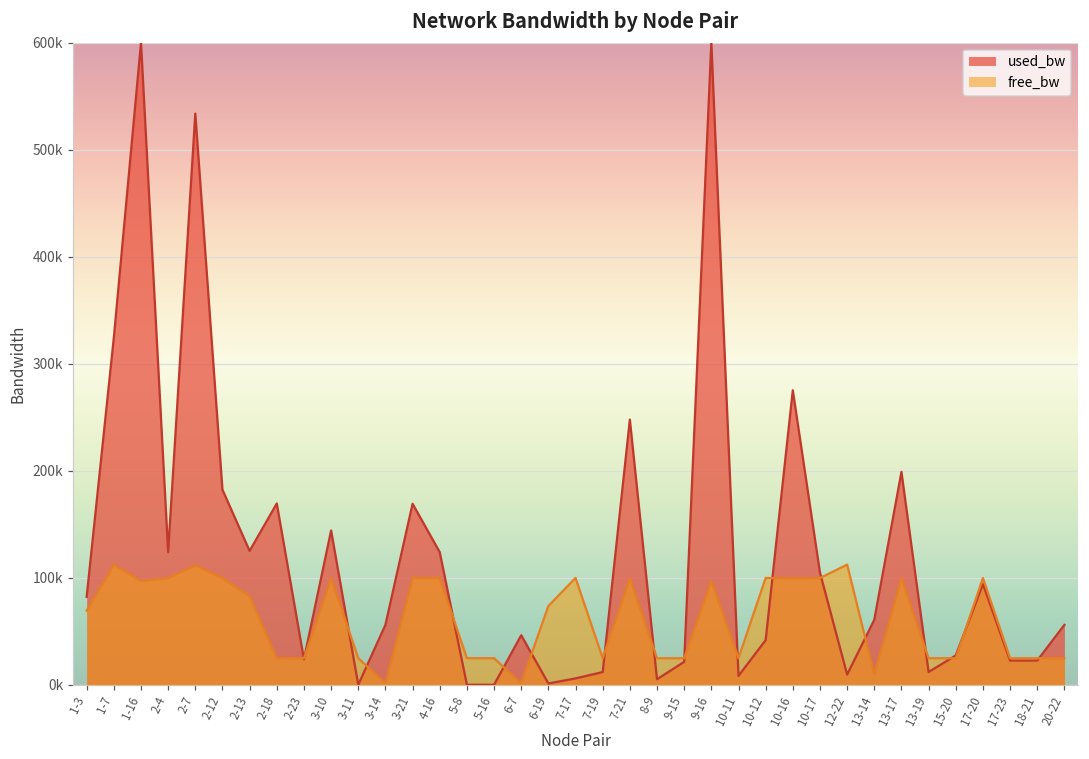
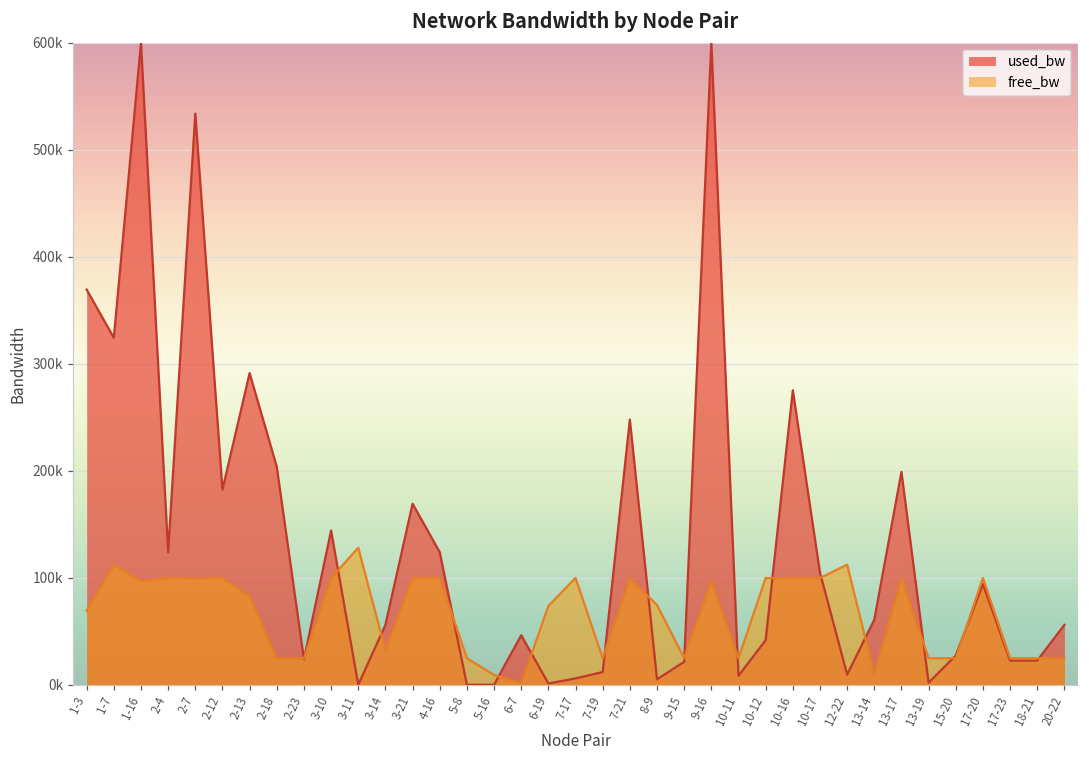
  {
    "used_bw": {
-     "1-3": 80000,
+     "1-3": 370000,
      "1-7": 320000,
      "1-16": 600000,
      "2-4": 120000,
      "2-7": 530000,
      "2-12": 180000,
-     "2-13": 130000,
-     "2-18": 170000,
+     "2-13": 290000,
+     "2-18": 200000,
      "3-10": 140000,
      "3-11": 0,
      "3-14": 60000,
      "3-21": 170000,
      "4-16": 120000,
      "5-8": 0,
      "5-16": 0,
      "6-7": 50000,
      "6-19": 0,
      "7-17": 10000,
      "7-19": 10000,
      "7-21": 250000,
      "8-9": 10000,
      "9-15": 20000,
      "9-16": 600000,
      "10-11": 10000,
      "10-12": 40000,
      "10-16": 280000,
      "10-17": 100000,
      "12-22": 10000,
      "13-14": 60000,
      "13-17": 200000,
-     "13-19": 10000,
+     "13-19": 0,
      "17-20": 90000,
      "20-22": 60000
    },
    "free_bw": {
      "1-3": 70000,
      "1-7": 110000,
      "1-16": 100000,
      "2-4": 100000,
-     "2-7": 110000,
+     "2-7": 100000,
      "2-12": 100000,
      "2-13": 80000,
      "2-18": 20000,
      "3-10": 100000,
-     "3-11": 20000,
-     "3-14": 0,
+     "3-11": 130000,
+     "3-14": 30000,
      "3-21": 100000,
      "4-16": 100000,
      "5-8": 20000,
-     "5-16": 20000,
+     "5-16": 10000,
      "6-7": 0,
      "6-19": 70000,
      "7-17": 100000,
      "7-19": 20000,
      "7-21": 100000,
-     "8-9": 20000,
+     "8-9": 70000,
      "9-15": 20000,
      "9-16": 100000,
      "10-11": 20000,
      "10-12": 100000,
      "10-16": 100000,
      "10-17": 100000,
      "12-22": 110000,
      "13-14": 10000,
      "13-17": 100000,
      "13-19": 20000,
      "17-20": 100000,
      "20-22": 20000
    }
  }
